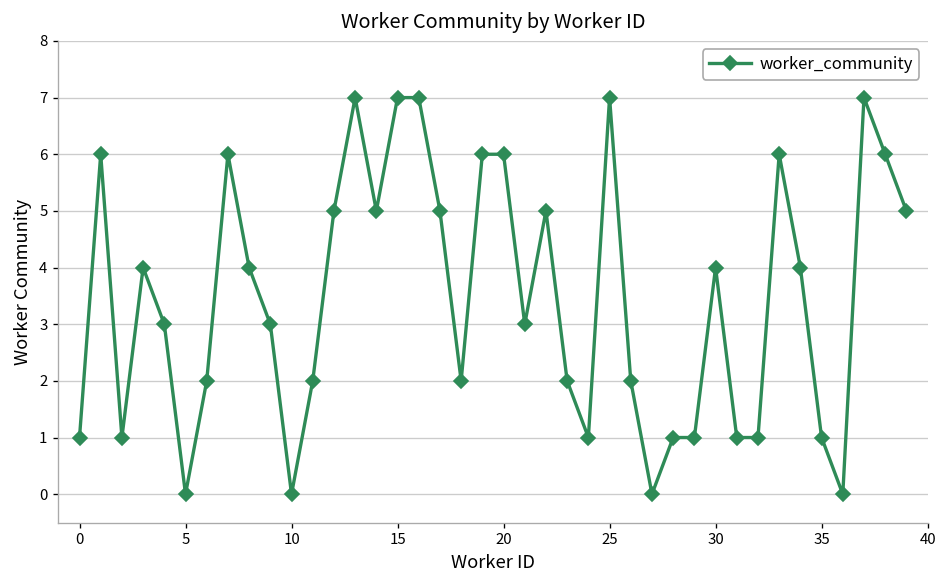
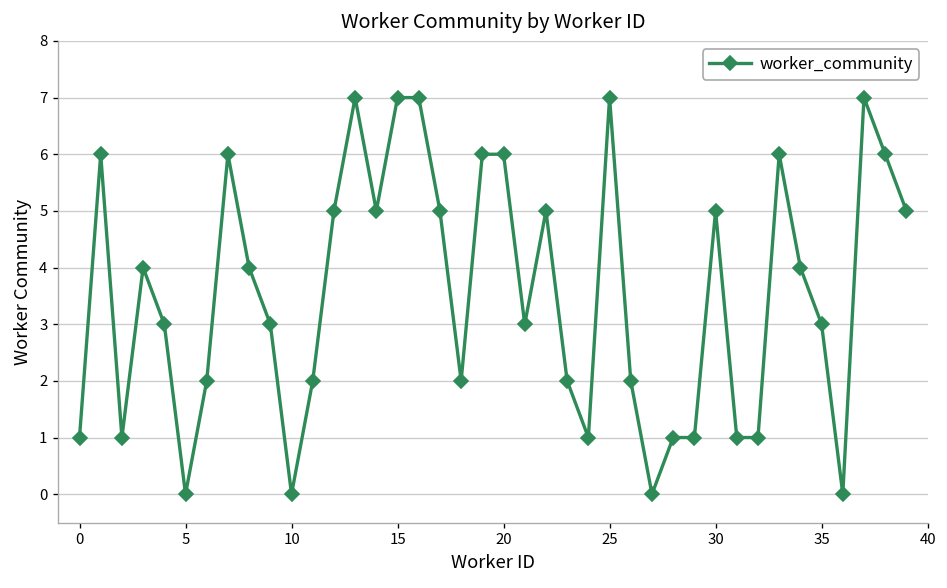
  {
    "0": 1,
    "5": 0,
    "10": 0,
    "15": 7,
    "20": 6,
    "25": 7,
-   "30": 4,
-   "35": 1
+   "30": 5,
+   "35": 3
  }
